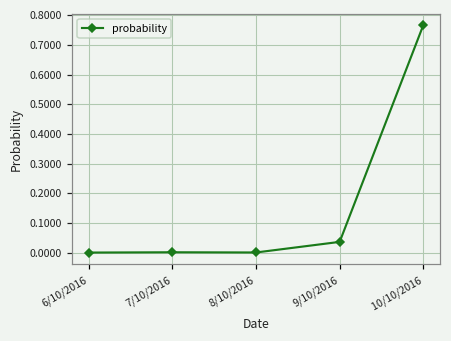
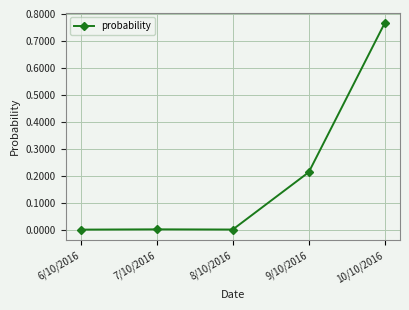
  {
    "6/10/2016": 0.00,
    "7/10/2016": 0.00,
    "8/10/2016": 0.00,
-   "9/10/2016": 0.04,
+   "9/10/2016": 0.21,
    "10/10/2016": 0.77
  }
